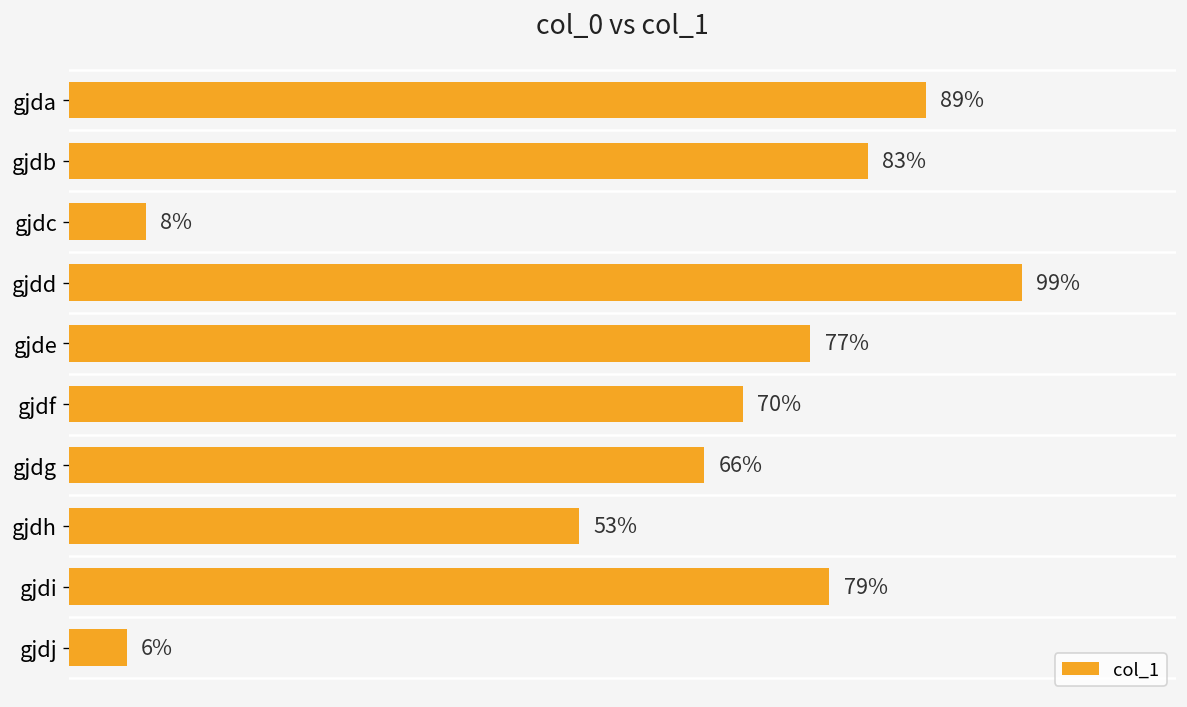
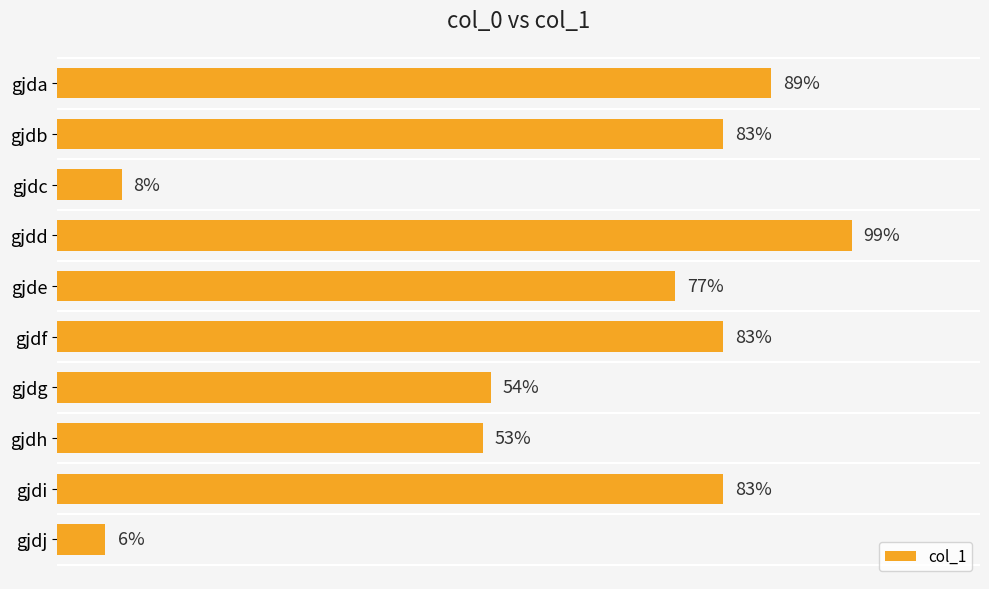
  {
    "gjda": "89%",
    "gjdb": "83%",
    "gjdc": "8%",
    "gjdd": "99%",
    "gjde": "77%",
-   "gjdf": "70%",
-   "gjdg": "66%",
+   "gjdf": "83%",
+   "gjdg": "54%",
    "gjdh": "53%",
-   "gjdi": "79%",
+   "gjdi": "83%",
    "gjdj": "6%"
  }
